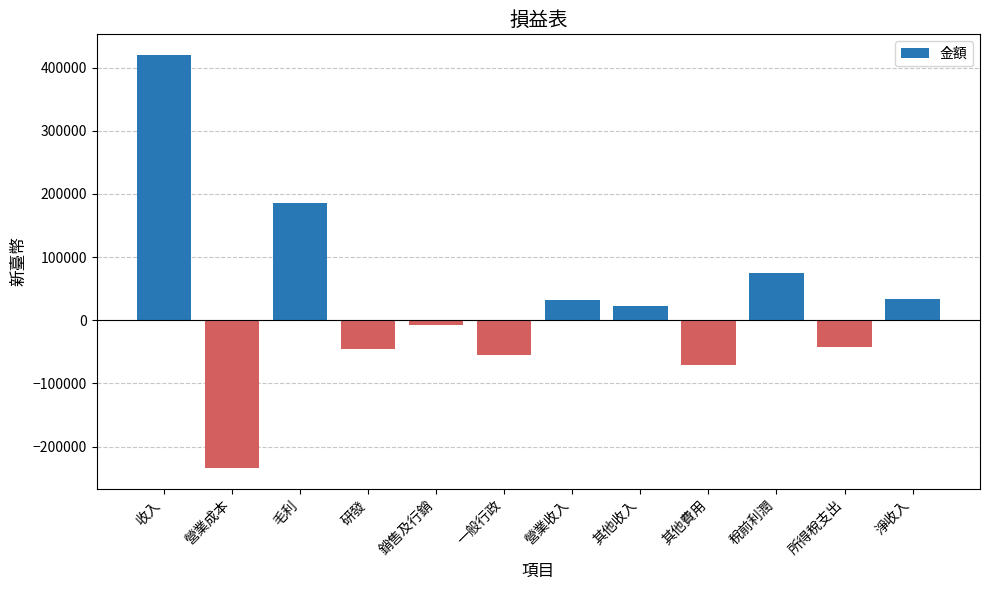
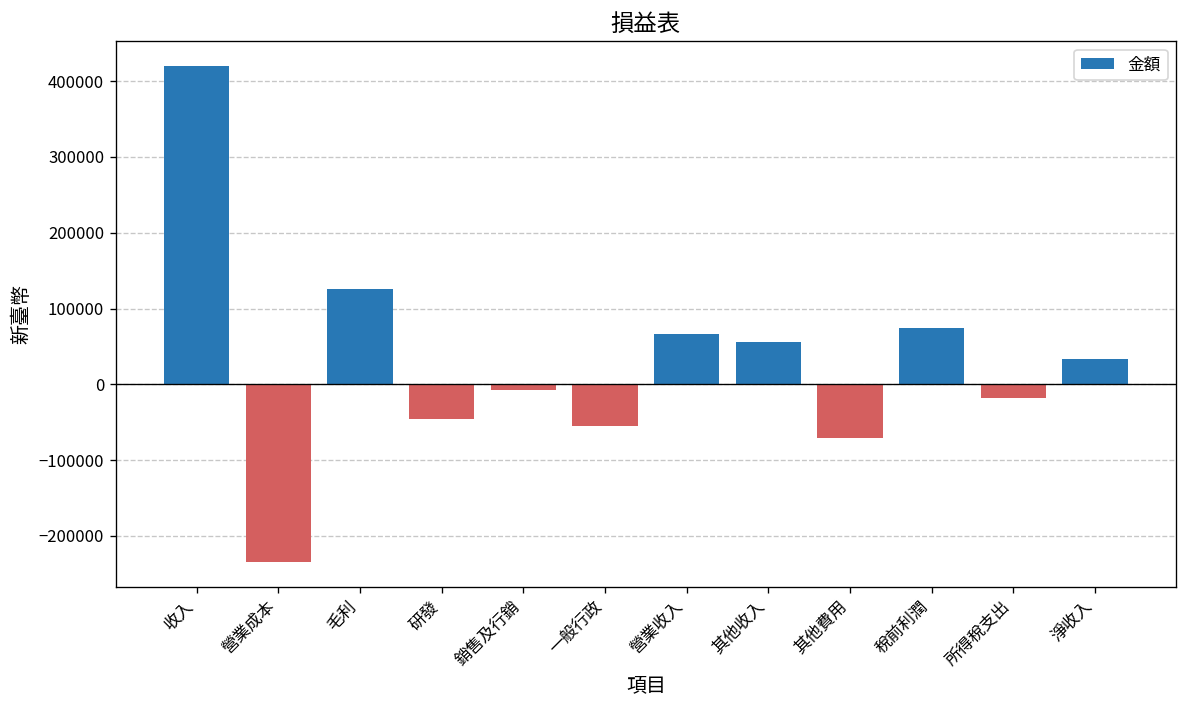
  {
    "收入": 420000,
    "營業成本": -230000,
-   "毛利": 190000,
+   "毛利": 130000,
    "研發": -50000,
    "銷售及行銷": -10000,
    "一般行政": -50000,
-   "營業收入": 30000,
-   "其他收入": 20000,
+   "營業收入": 70000,
+   "其他收入": 60000,
    "其他費用": -70000,
    "稅前利潤": 80000,
-   "所得稅支出": -40000,
+   "所得稅支出": -20000,
    "淨收入": 30000
  }
